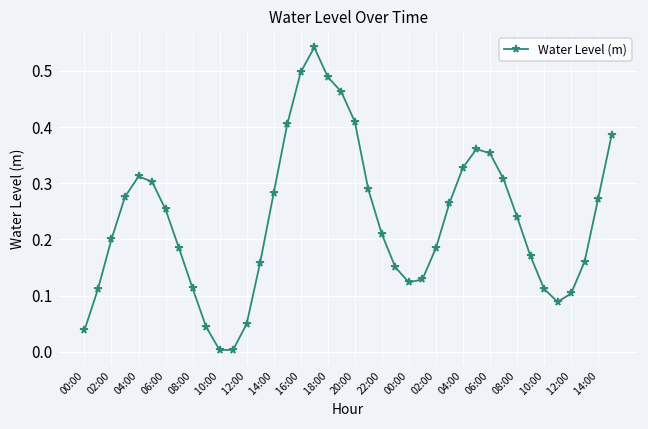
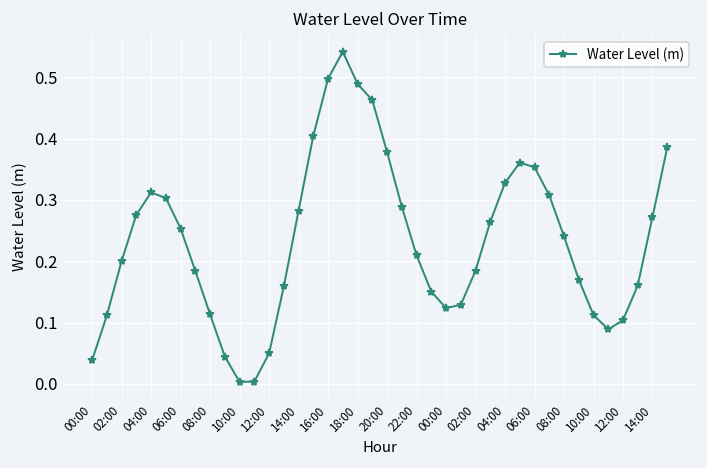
  {
    "16:00": 0.50,
    "18:00": 0.49,
-   "20:00": 0.41,
+   "20:00": 0.38,
    "22:00": 0.21
  }
